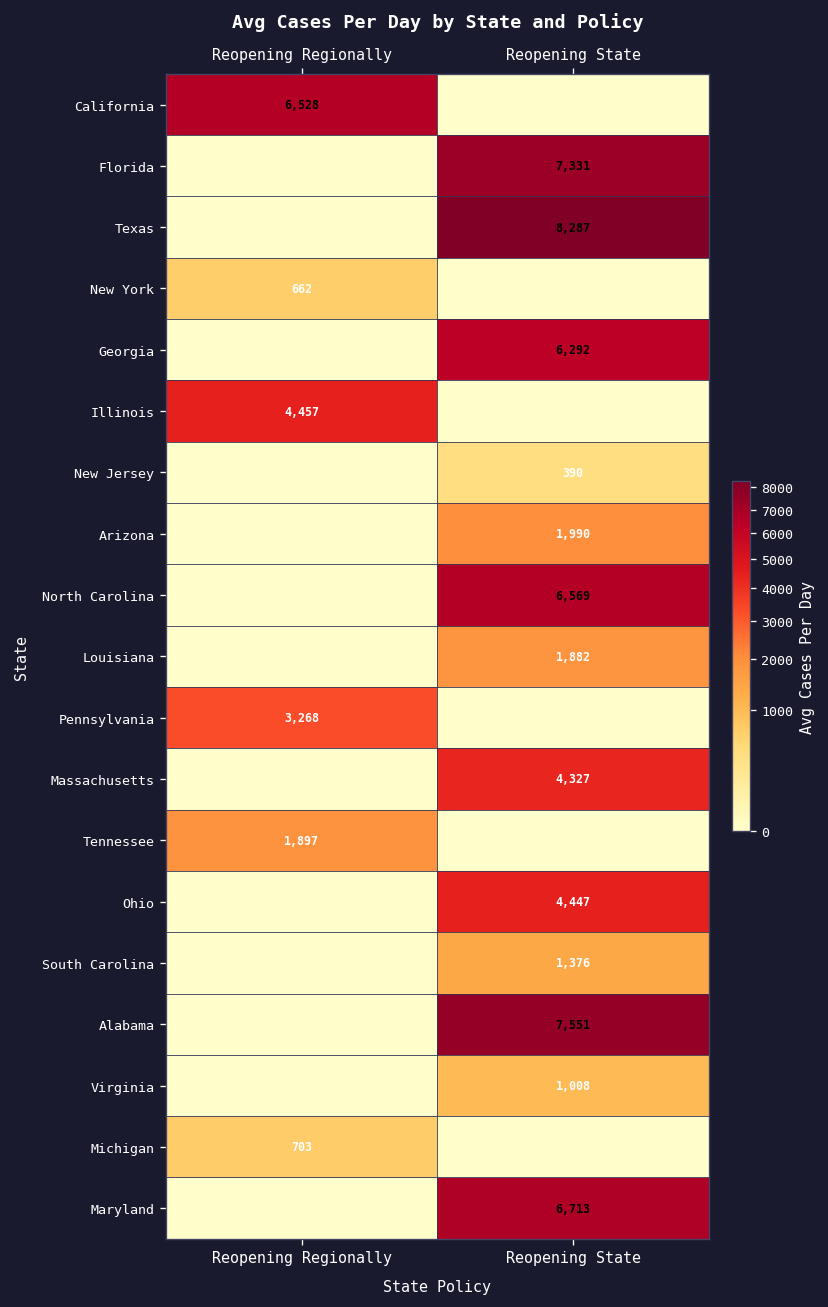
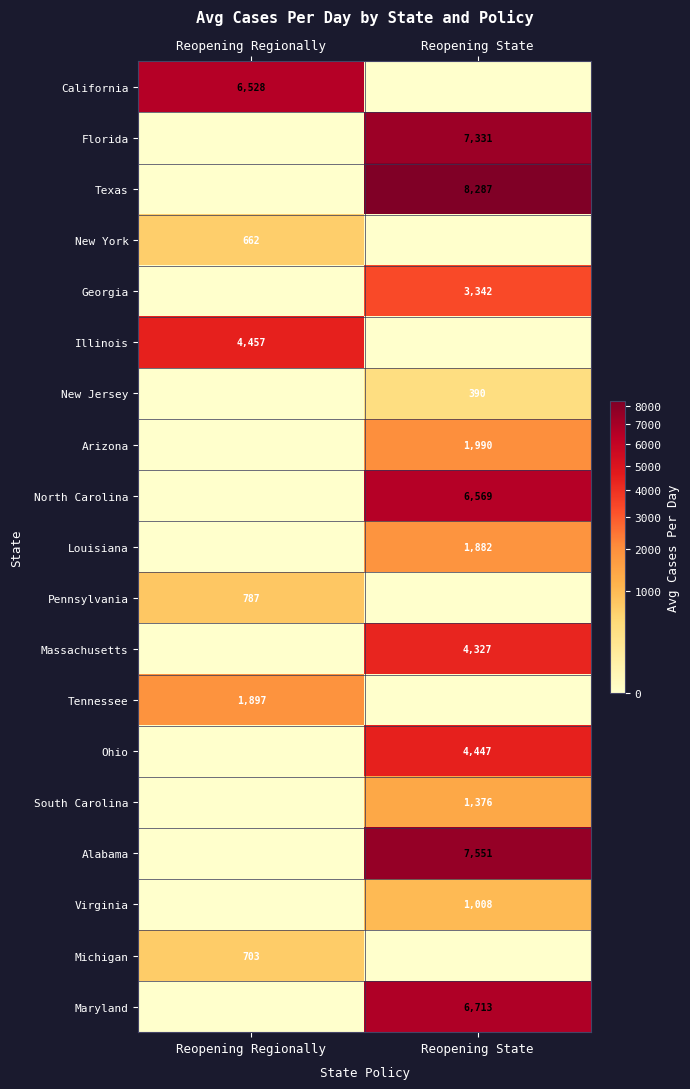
  {
    "California": {
      "Reopening Regionally": "6,528"
    },
    "Florida": {
      "Reopening State": "7,331"
    },
    "Texas": {
      "Reopening State": "8,287"
    },
    "New York": {
      "Reopening Regionally": "662"
    },
    "Georgia": {
-     "Reopening State": "6,292"
+     "Reopening State": "3,342"
    },
    "Illinois": {
      "Reopening Regionally": "4,457"
    },
    "New Jersey": {
      "Reopening State": "390"
    },
    "Arizona": {
      "Reopening State": "1,990"
    },
    "North Carolina": {
      "Reopening State": "6,569"
    },
    "Louisiana": {
      "Reopening State": "1,882"
    },
    "Pennsylvania": {
-     "Reopening Regionally": "3,268"
+     "Reopening Regionally": "787"
    },
    "Massachusetts": {
      "Reopening State": "4,327"
    },
    "Tennessee": {
      "Reopening Regionally": "1,897"
    },
    "Ohio": {
      "Reopening State": "4,447"
    },
    "South Carolina": {
      "Reopening State": "1,376"
    },
    "Alabama": {
      "Reopening State": "7,551"
    },
    "Virginia": {
      "Reopening State": "1,008"
    },
    "Michigan": {
      "Reopening Regionally": "703"
    },
    "Maryland": {
      "Reopening State": "6,713"
    }
  }
